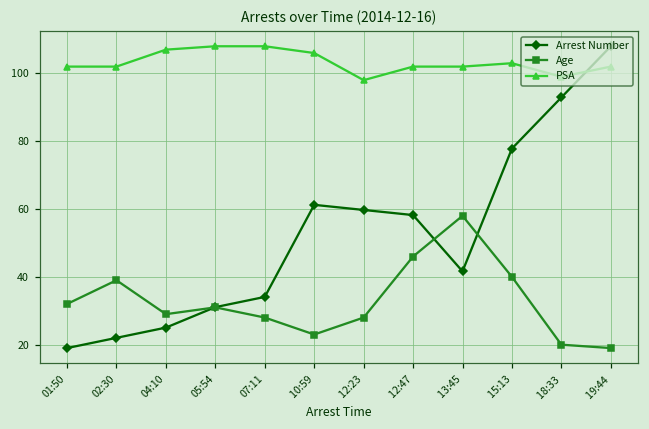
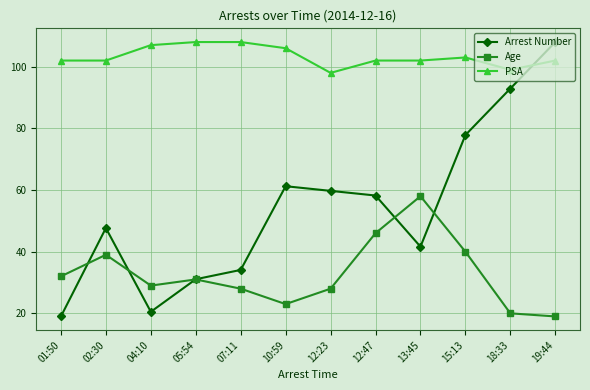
  {
    "Arrest Number": {
      "01:50": 19,
-     "02:30": 22,
-     "04:10": 25,
+     "02:30": 48,
+     "04:10": 21,
      "07:11": 34,
      "10:59": 61,
      "12:23": 60,
      "12:47": 58,
      "13:45": 42,
      "15:13": 78,
      "18:33": 93
    },
    "Age": {
      "01:50": 32,
      "02:30": 39,
      "04:10": 29,
      "07:11": 28,
      "10:59": 23,
      "12:23": 28,
      "12:47": 46,
      "13:45": 58,
      "15:13": 40,
      "18:33": 20,
      "19:44": 19
    },
    "PSA": {
      "01:50": 102,
      "02:30": 102,
      "04:10": 107,
      "05:54": 108,
      "07:11": 108,
      "10:59": 106,
      "12:23": 98,
      "12:47": 102,
      "13:45": 102,
      "15:13": 103
    }
  }
